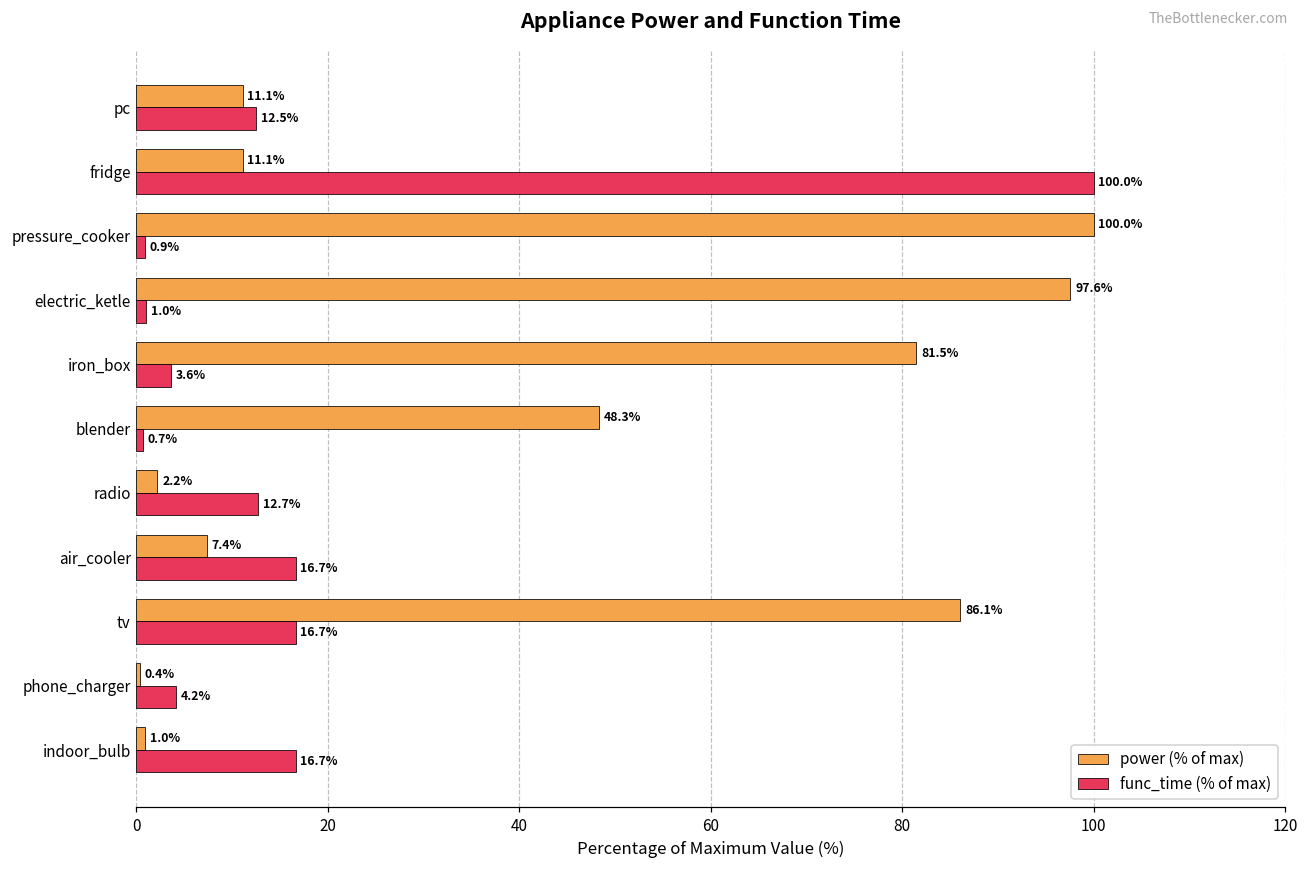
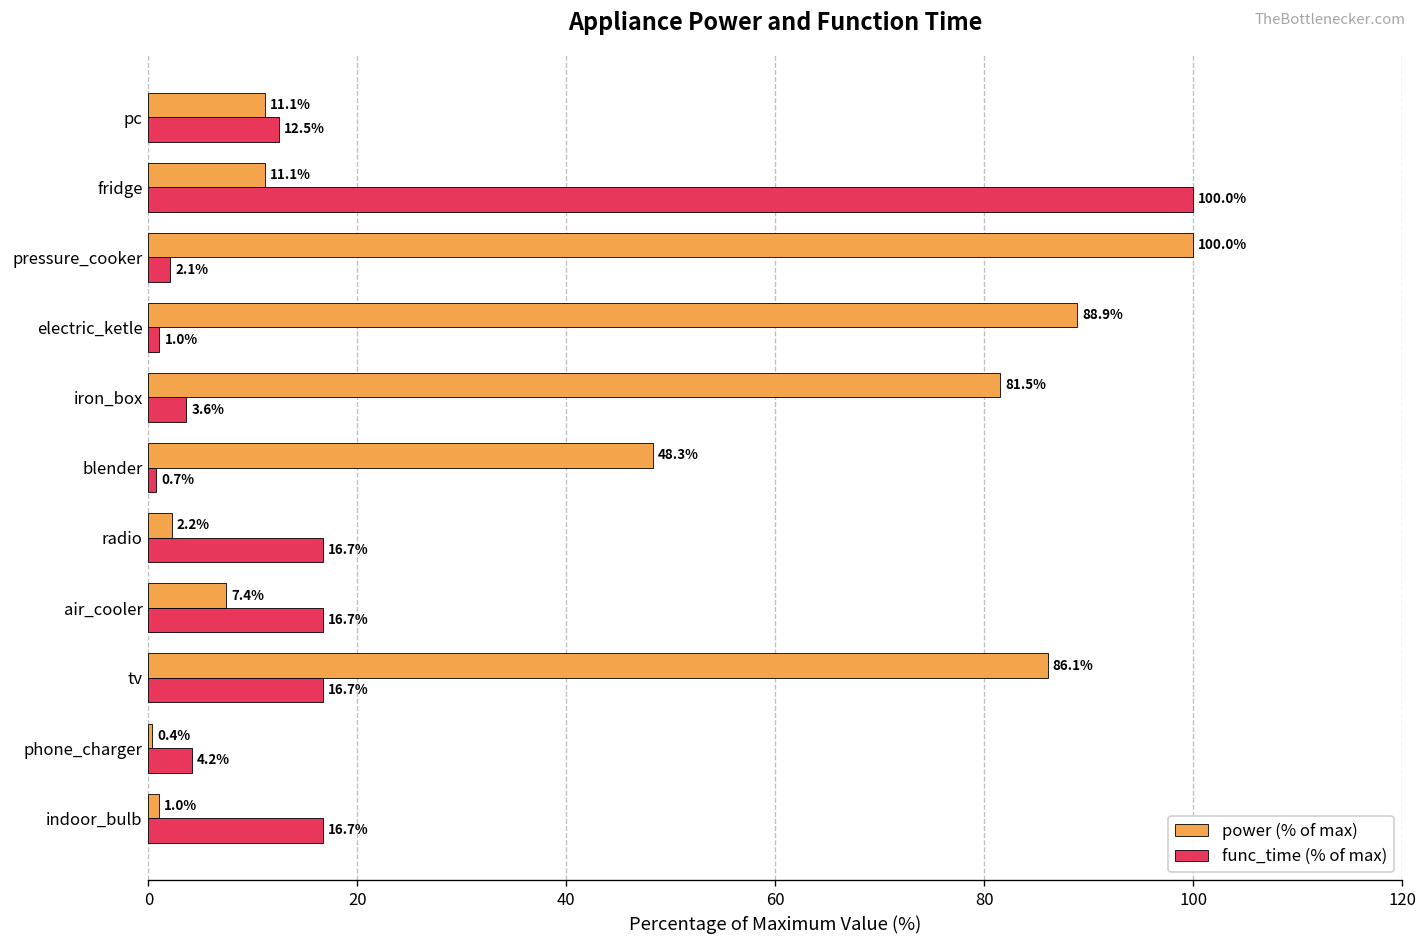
  {
    "power (% of max)": {
      "pc": "11.1%",
      "fridge": "11.1%",
      "pressure_cooker": "100.0%",
-     "electric_ketle": "97.6%",
+     "electric_ketle": "88.9%",
      "iron_box": "81.5%",
      "blender": "48.3%",
      "radio": "2.2%",
      "air_cooler": "7.4%",
      "tv": "86.1%",
      "phone_charger": "0.4%",
      "indoor_bulb": "1.0%"
    },
    "func_time (% of max)": {
      "pc": "12.5%",
      "fridge": "100.0%",
-     "pressure_cooker": "0.9%",
+     "pressure_cooker": "2.1%",
      "electric_ketle": "1.0%",
      "iron_box": "3.6%",
      "blender": "0.7%",
-     "radio": "12.7%",
+     "radio": "16.7%",
      "air_cooler": "16.7%",
      "tv": "16.7%",
      "phone_charger": "4.2%",
      "indoor_bulb": "16.7%"
    }
  }
